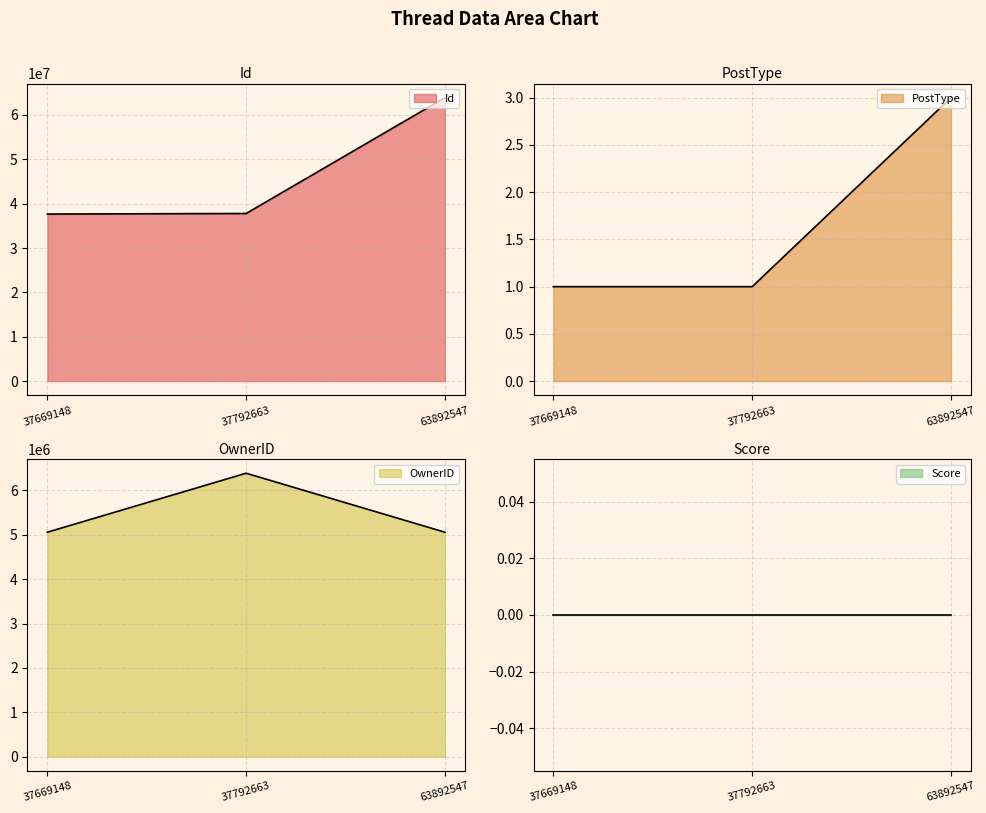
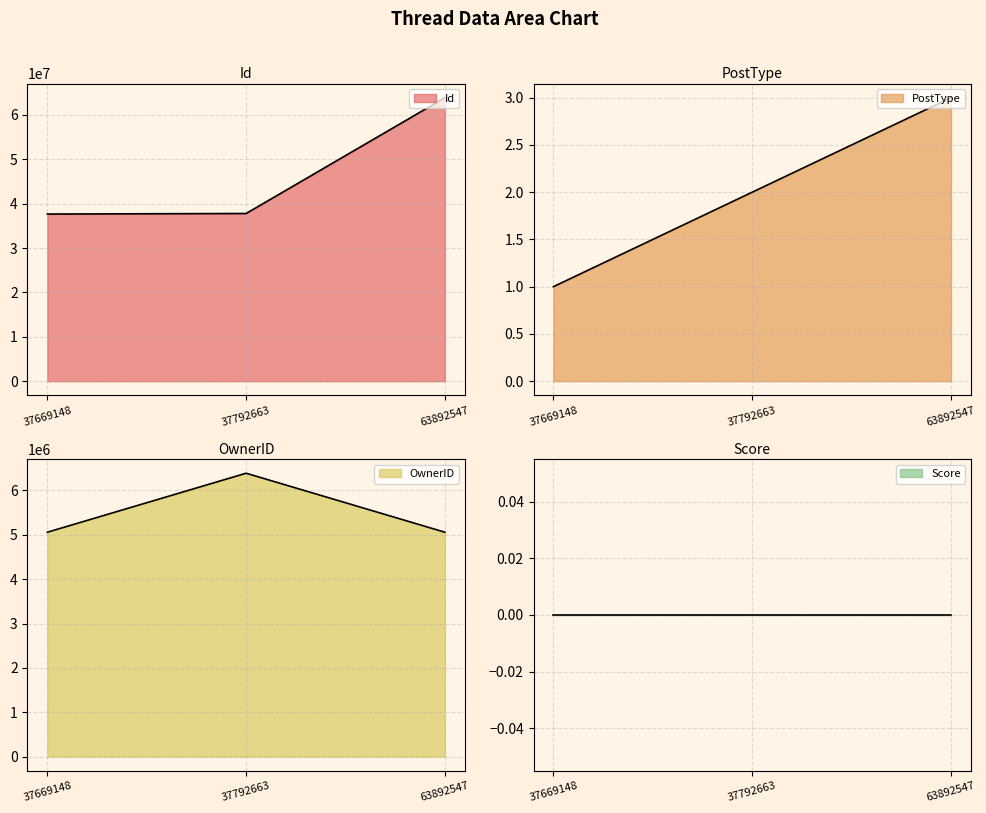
  {
    "Id": {
      "37669148": 38000000,
      "37792663": 38000000
    },
    "PostType": {
      "37669148": 1,
-     "37792663": 1
+     "37792663": 2
    },
    "OwnerID": {
      "37669148": 5100000,
      "37792663": 6400000,
      "63892547": 5100000
    },
    "Score": {
      "37669148": 0.000,
      "37792663": 0.000,
      "63892547": 0.000
    }
  }
